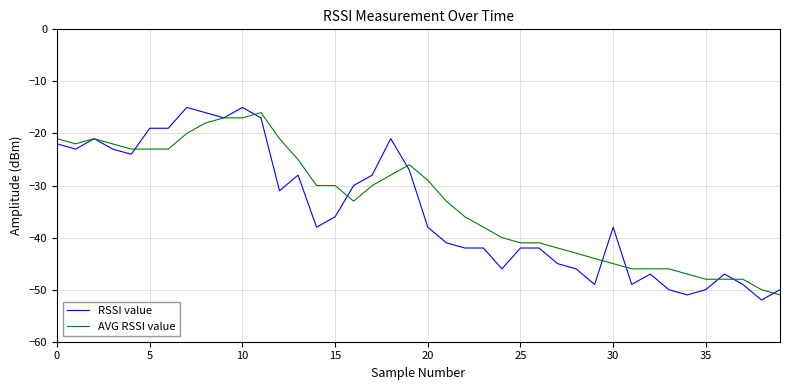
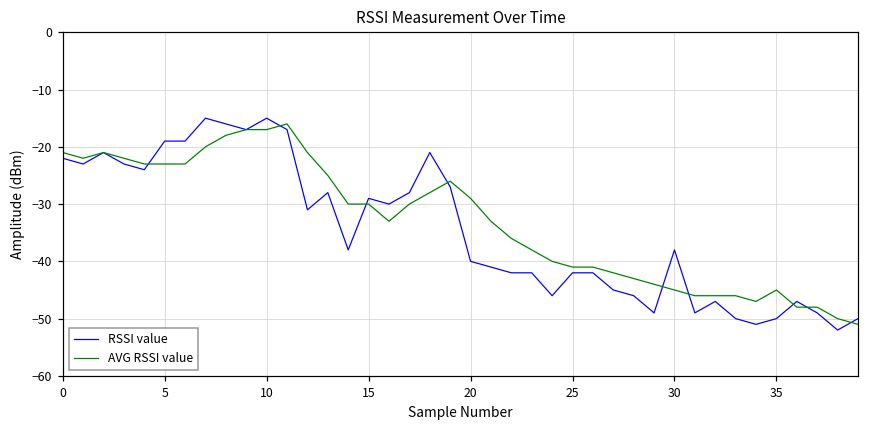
  {
    "RSSI value": {
      "0": -22,
      "5": -19,
      "10": -15,
-     "15": -36,
-     "20": -38,
+     "15": -29,
+     "20": -40,
      "25": -42,
      "30": -38,
      "35": -50
    },
    "AVG RSSI value": {
      "0": -21,
      "5": -23,
      "10": -17,
      "15": -30,
      "20": -29,
      "25": -41,
      "30": -45,
-     "35": -48
+     "35": -45
    }
  }
